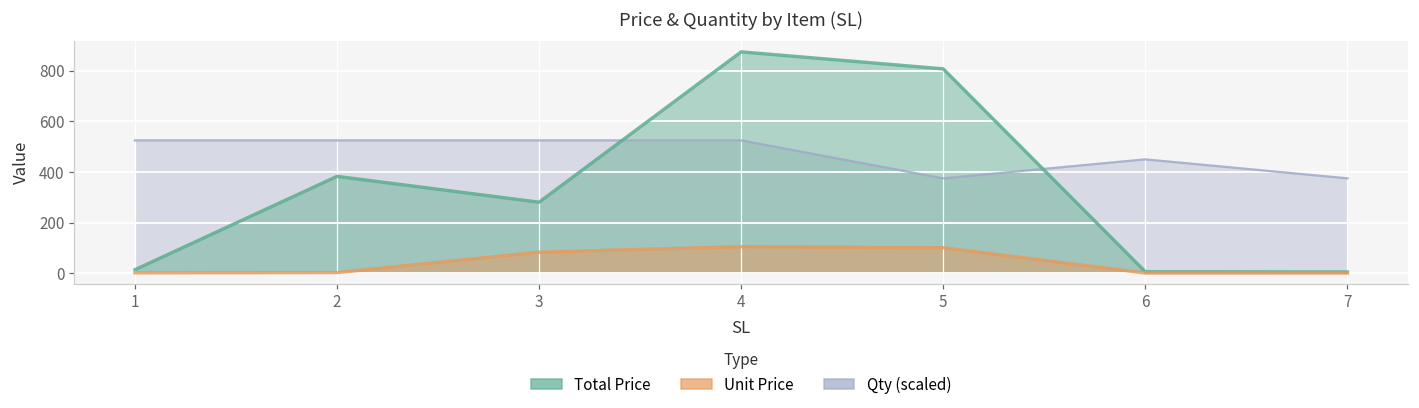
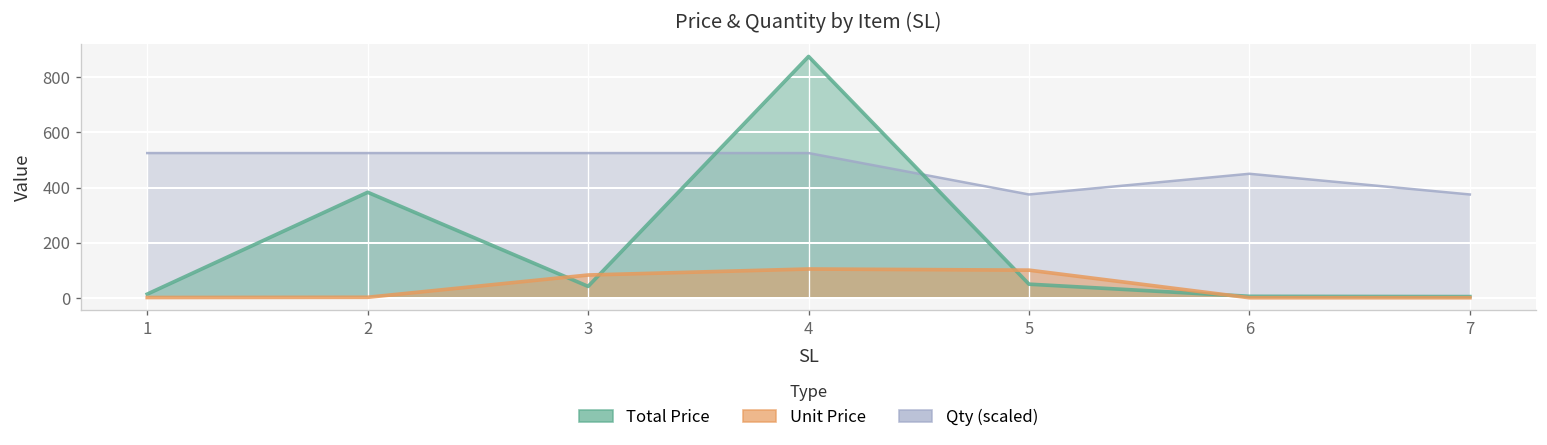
  {
    "Total Price": {
      "1": 10,
      "2": 380,
-     "3": 280,
+     "3": 40,
      "4": 880,
-     "5": 810
+     "5": 50
    },
    "Unit Price": {
      "1": 0,
      "2": 0,
      "3": 80,
      "4": 110,
      "5": 100
    }
  }
